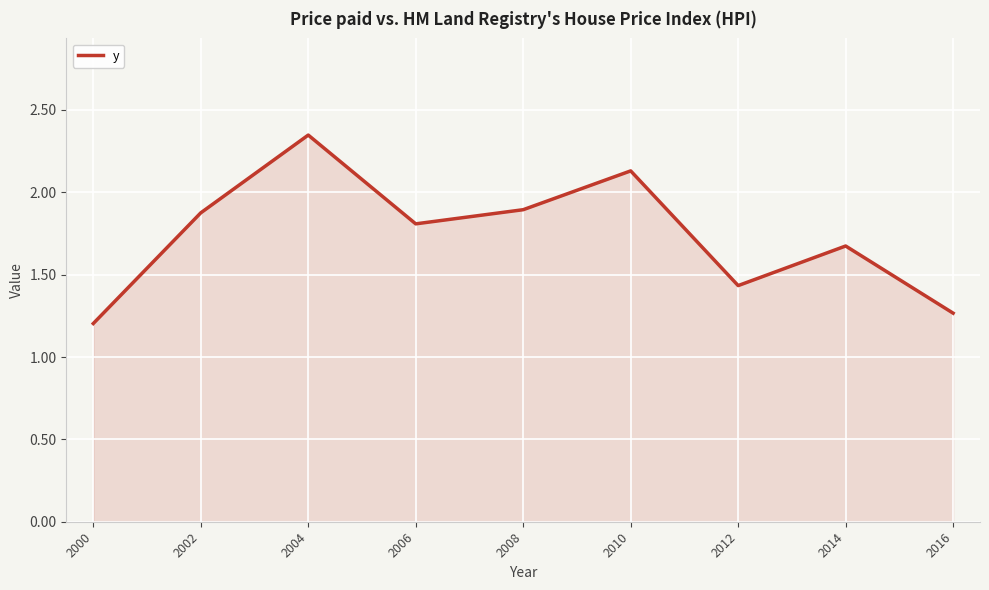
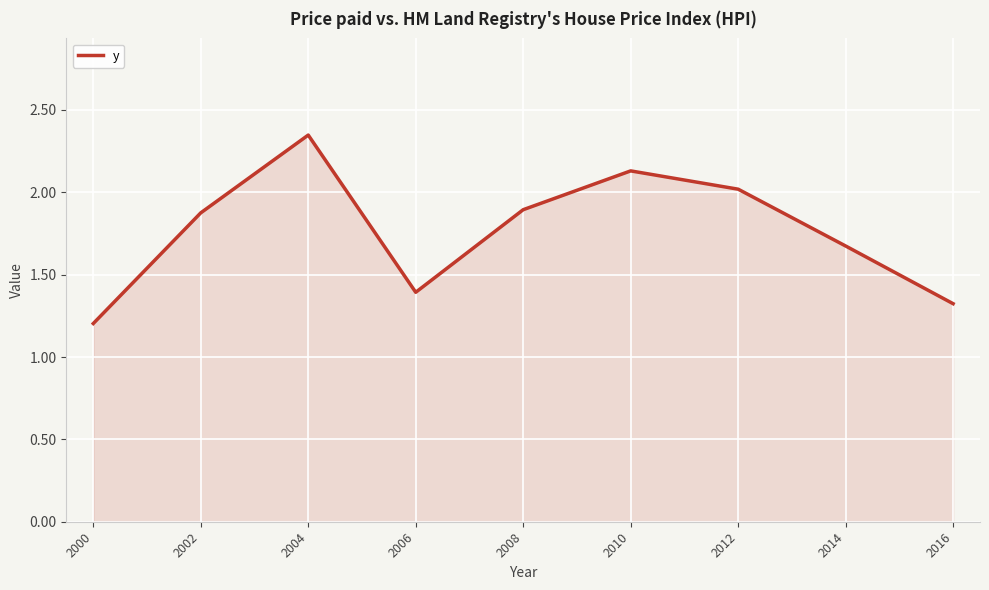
  {
    "2000": 1.20,
    "2002": 1.88,
    "2004": 2.35,
-   "2006": 1.81,
+   "2006": 1.39,
    "2008": 1.89,
    "2010": 2.13,
-   "2012": 1.43,
+   "2012": 2.02,
    "2014": 1.67,
-   "2016": 1.27
+   "2016": 1.32
  }
